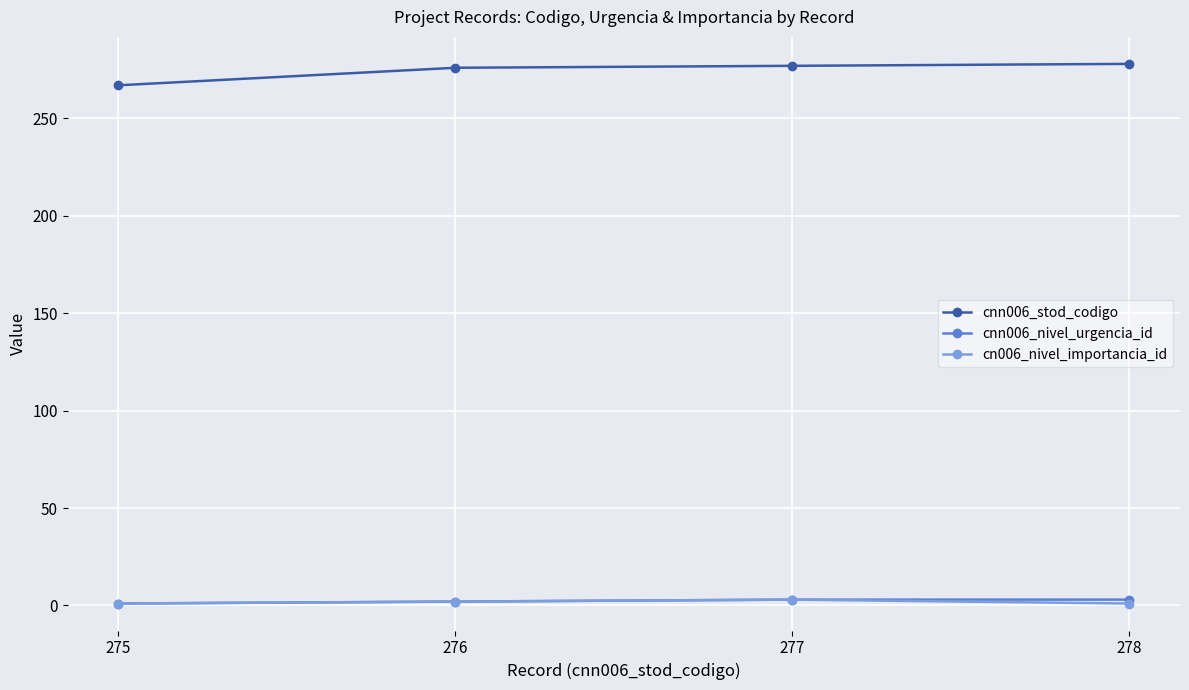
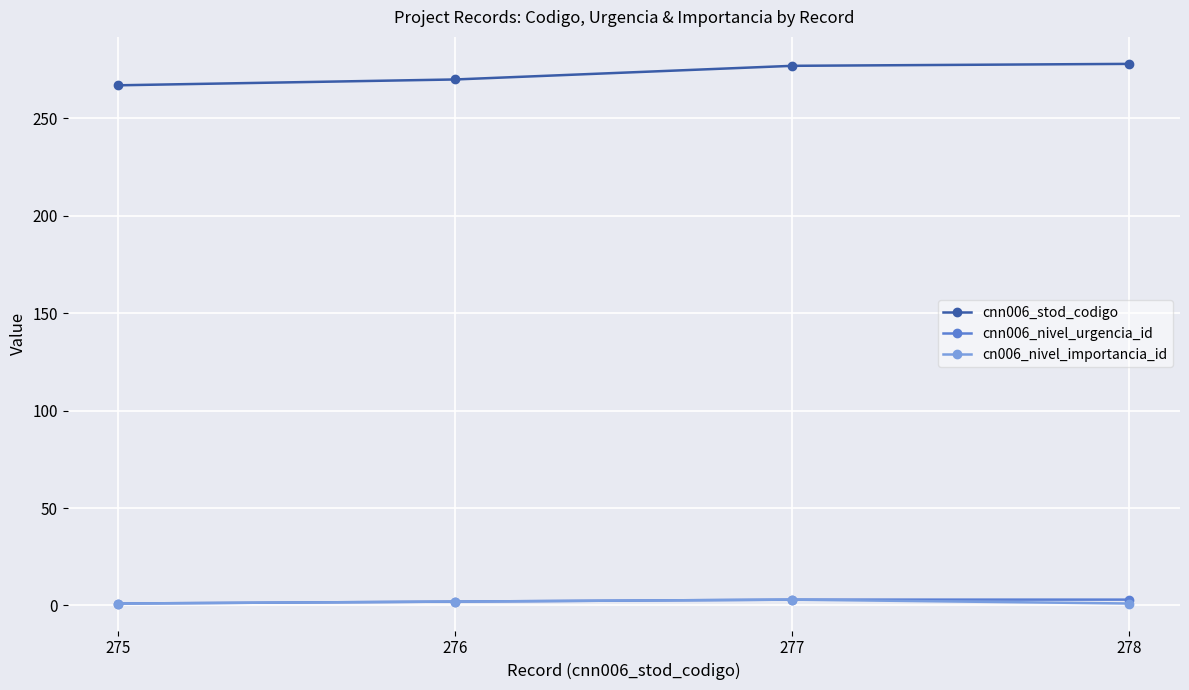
  {
    "cnn006_stod_codigo": {
      "275": 267,
-     "276": 276,
+     "276": 270,
      "277": 277,
      "278": 278
    }
  }
